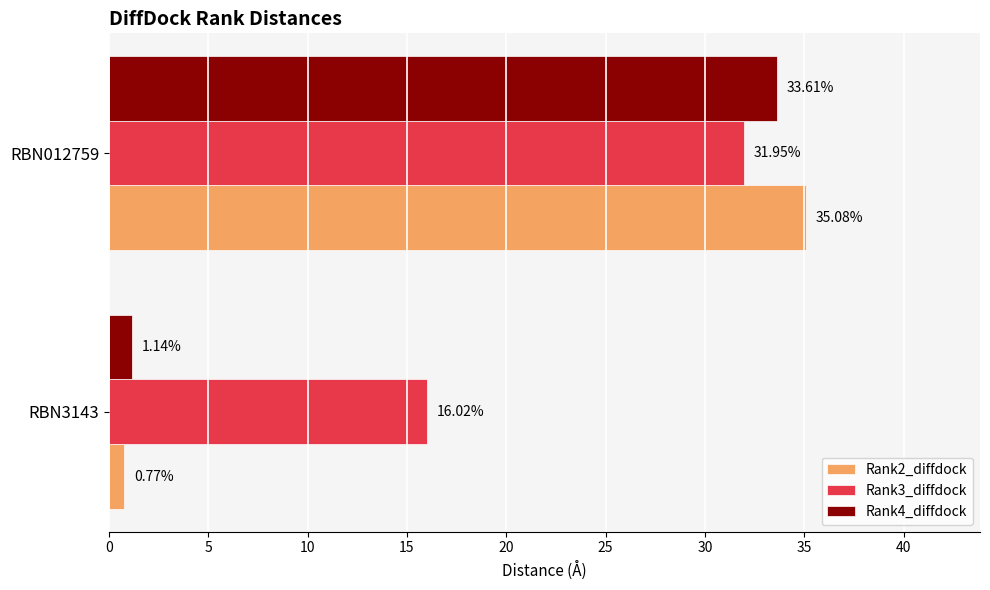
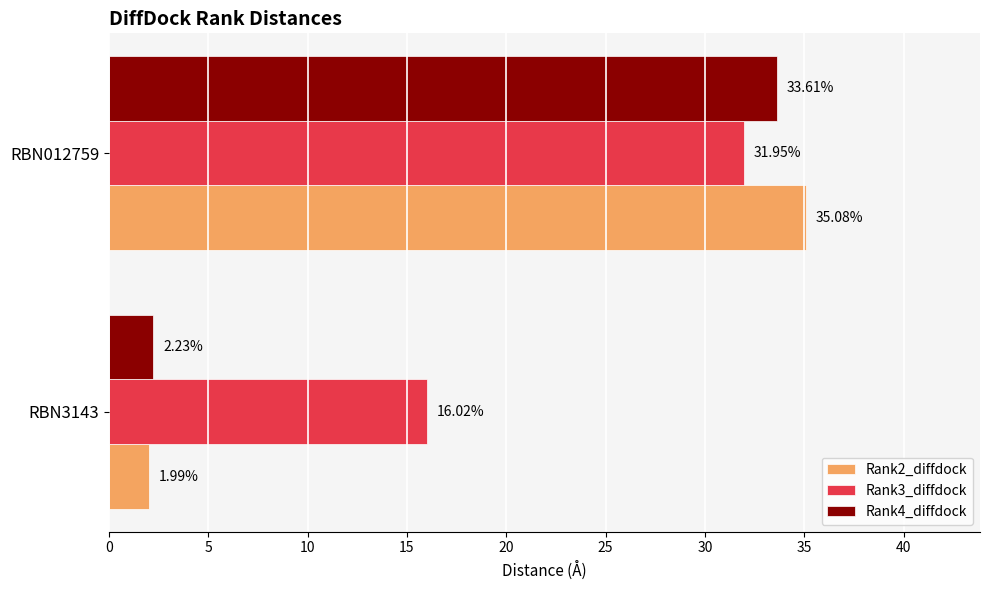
  {
    "Rank2_diffdock": {
      "RBN012759": "35.08%",
-     "RBN3143": "0.77%"
+     "RBN3143": "1.99%"
    },
    "Rank3_diffdock": {
      "RBN012759": "31.95%",
      "RBN3143": "16.02%"
    },
    "Rank4_diffdock": {
      "RBN012759": "33.61%",
-     "RBN3143": "1.14%"
+     "RBN3143": "2.23%"
    }
  }
